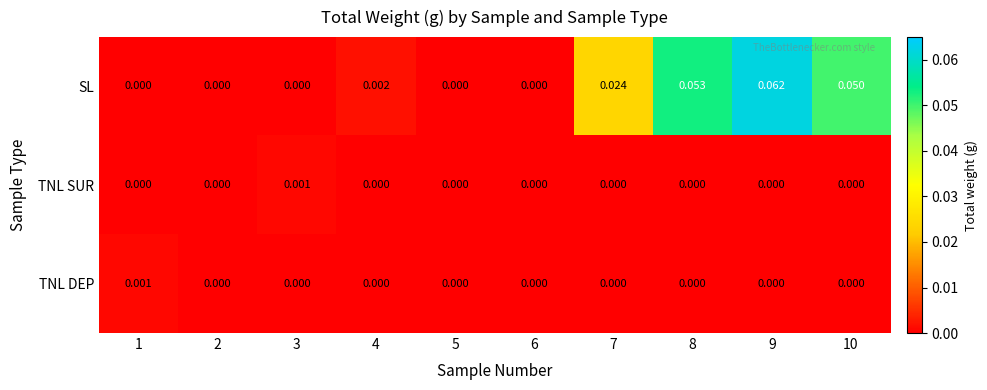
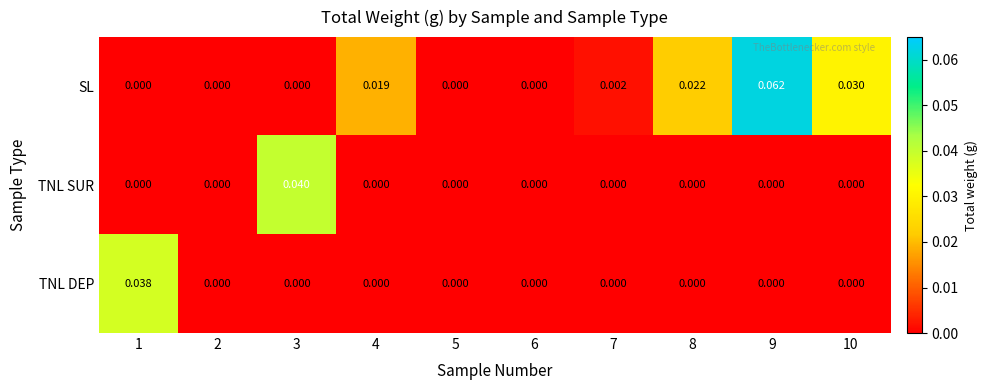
  {
    "SL": {
      "1": 0.000,
      "2": 0.000,
      "3": 0.000,
-     "4": 0.002,
+     "4": 0.019,
      "5": 0.000,
      "6": 0.000,
-     "7": 0.024,
-     "8": 0.053,
+     "7": 0.002,
+     "8": 0.022,
      "9": 0.062,
-     "10": 0.050
+     "10": 0.030
    },
    "TNL SUR": {
      "1": 0.000,
      "2": 0.000,
-     "3": 0.001,
+     "3": 0.040,
      "4": 0.000,
      "5": 0.000,
      "6": 0.000,
      "7": 0.000,
      "8": 0.000,
      "9": 0.000,
      "10": 0.000
    },
    "TNL DEP": {
-     "1": 0.001,
+     "1": 0.038,
      "2": 0.000,
      "3": 0.000,
      "4": 0.000,
      "5": 0.000,
      "6": 0.000,
      "7": 0.000,
      "8": 0.000,
      "9": 0.000,
      "10": 0.000
    }
  }
